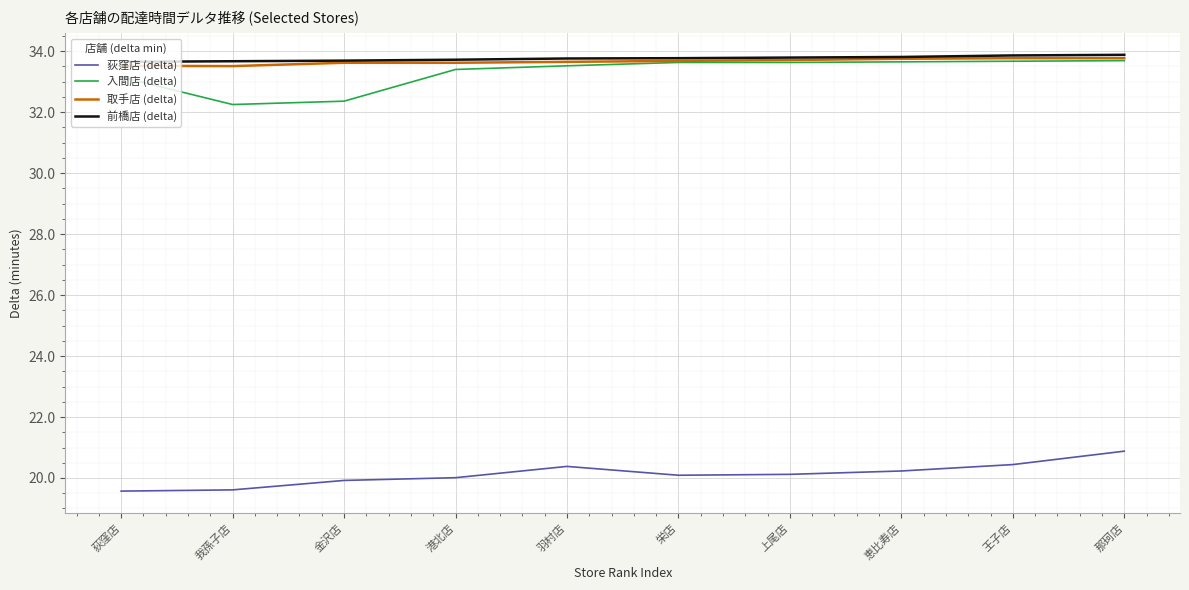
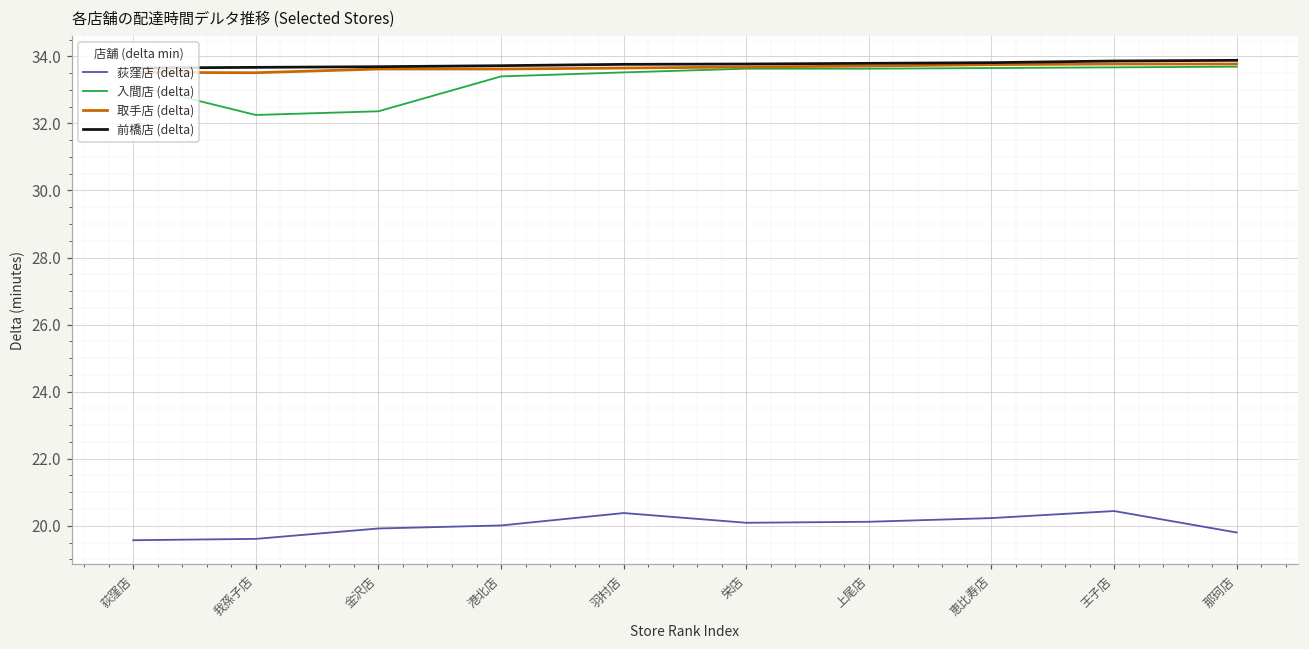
  {
    "荻窪店 (delta)": {
      "荻窪店": 19.6,
      "我孫子店": 19.6,
      "金沢店": 19.9,
      "港北店": 20.0,
      "羽村店": 20.4,
      "栄店": 20.1,
      "上尾店": 20.1,
      "恵比寿店": 20.2,
      "王子店": 20.4,
-     "那珂店": 20.9
+     "那珂店": 19.8
    },
    "入間店 (delta)": {
      "我孫子店": 32.3,
      "金沢店": 32.4,
      "港北店": 33.4,
      "羽村店": 33.5,
      "恵比寿店": 33.7,
      "王子店": 33.7
    },
    "取手店 (delta)": {
      "我孫子店": 33.5,
      "港北店": 33.6,
      "羽村店": 33.7,
      "王子店": 33.8
    },
    "前橋店 (delta)": {
      "我孫子店": 33.7,
      "港北店": 33.7,
      "羽村店": 33.8,
      "栄店": 33.8,
      "王子店": 33.9,
      "那珂店": 33.9
    }
  }
